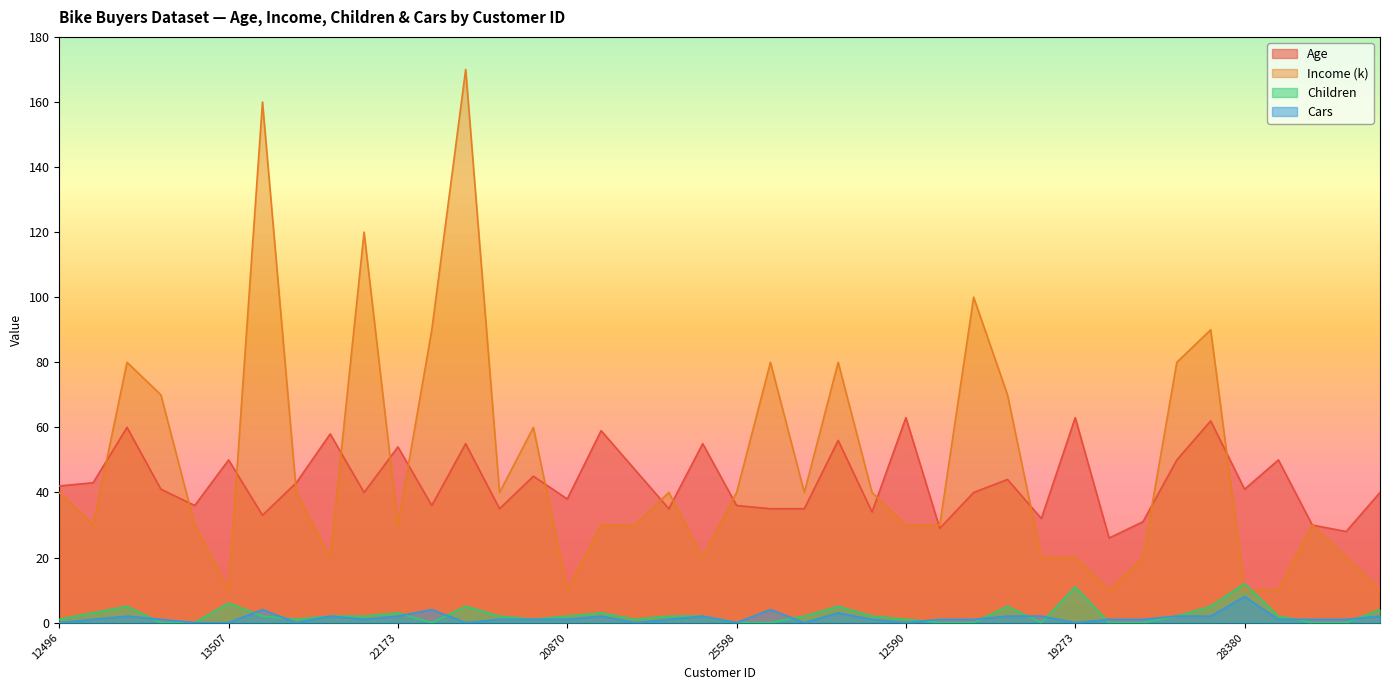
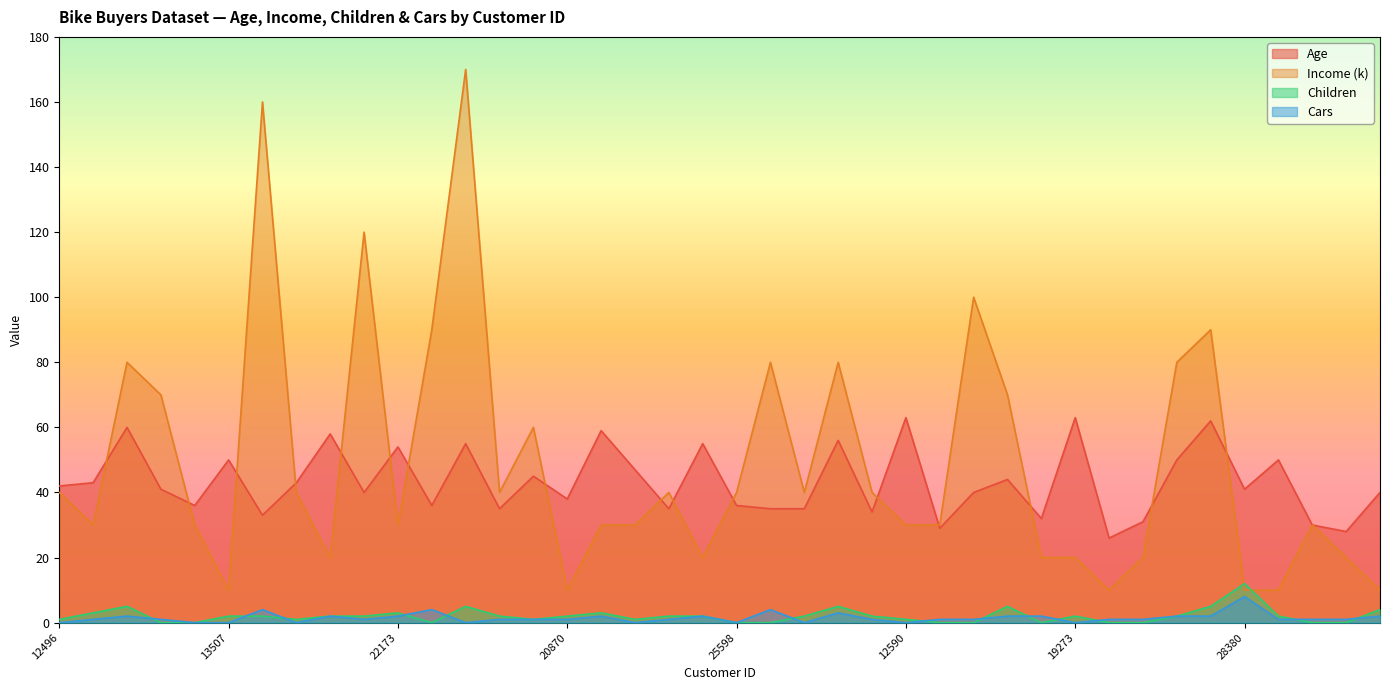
  {
    "Children": {
      "12496": 1,
-     "13507": 6,
+     "13507": 2,
      "22173": 3,
      "20870": 2,
      "12590": 1,
-     "19273": 11,
+     "19273": 2,
      "28380": 12
    },
    "Cars": {
      "12496": 0,
      "13507": 0,
      "22173": 2,
      "20870": 1,
      "12590": 0,
      "19273": 0,
      "28380": 8
    }
  }
